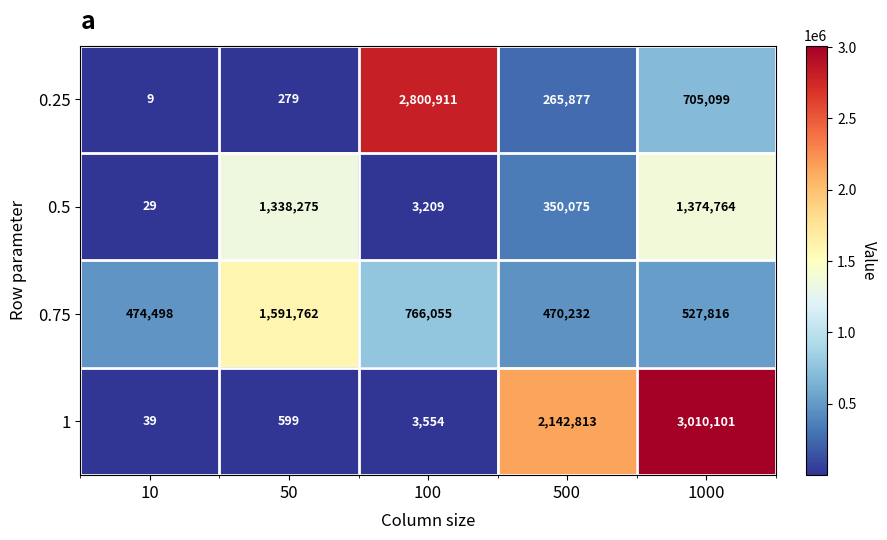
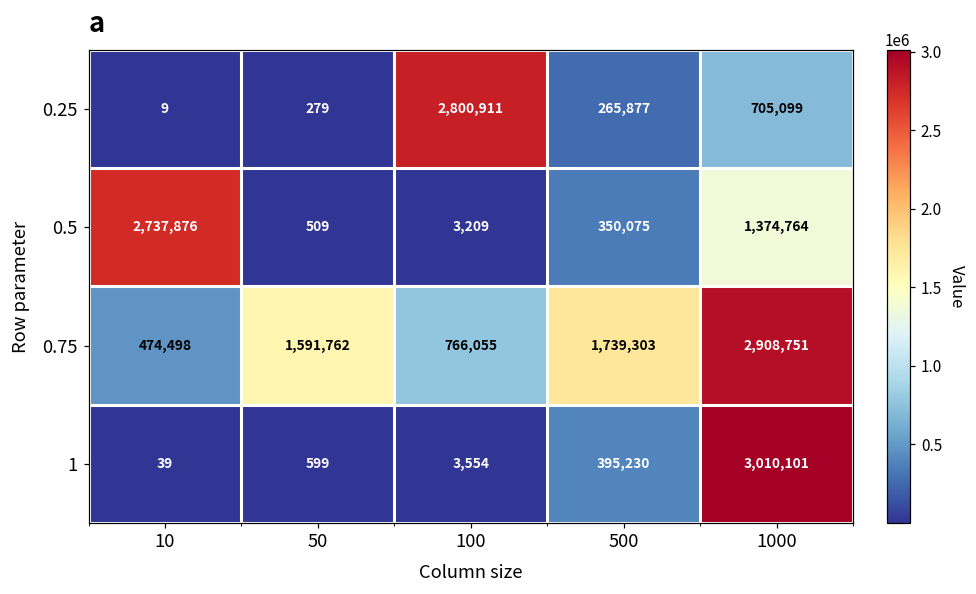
  {
    "0.25": {
      "10": "9",
      "50": "279",
      "100": "2,800,911",
      "500": "265,877",
      "1000": "705,099"
    },
    "0.5": {
-     "10": "29",
-     "50": "1,338,275",
+     "10": "2,737,876",
+     "50": "509",
      "100": "3,209",
      "500": "350,075",
      "1000": "1,374,764"
    },
    "0.75": {
      "10": "474,498",
      "50": "1,591,762",
      "100": "766,055",
-     "500": "470,232",
-     "1000": "527,816"
+     "500": "1,739,303",
+     "1000": "2,908,751"
    },
    "1": {
      "10": "39",
      "50": "599",
      "100": "3,554",
-     "500": "2,142,813",
+     "500": "395,230",
      "1000": "3,010,101"
    }
  }
